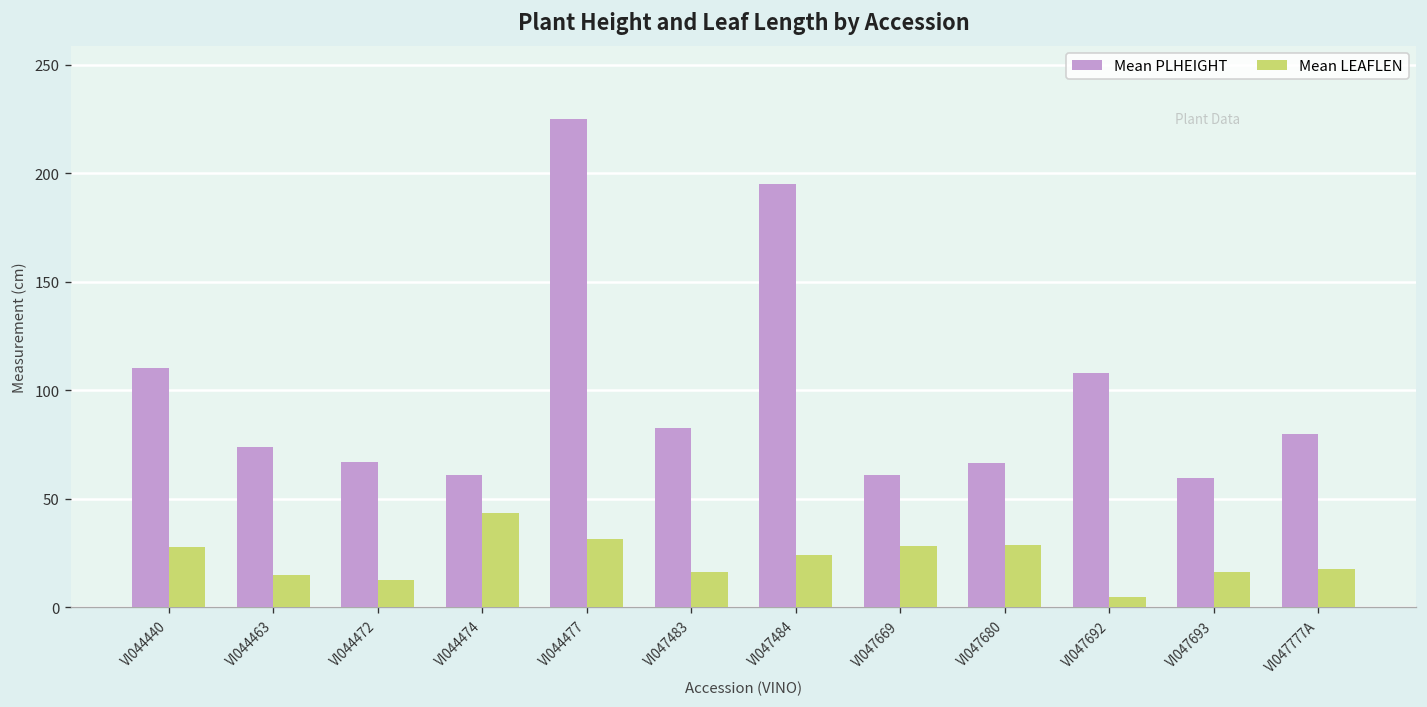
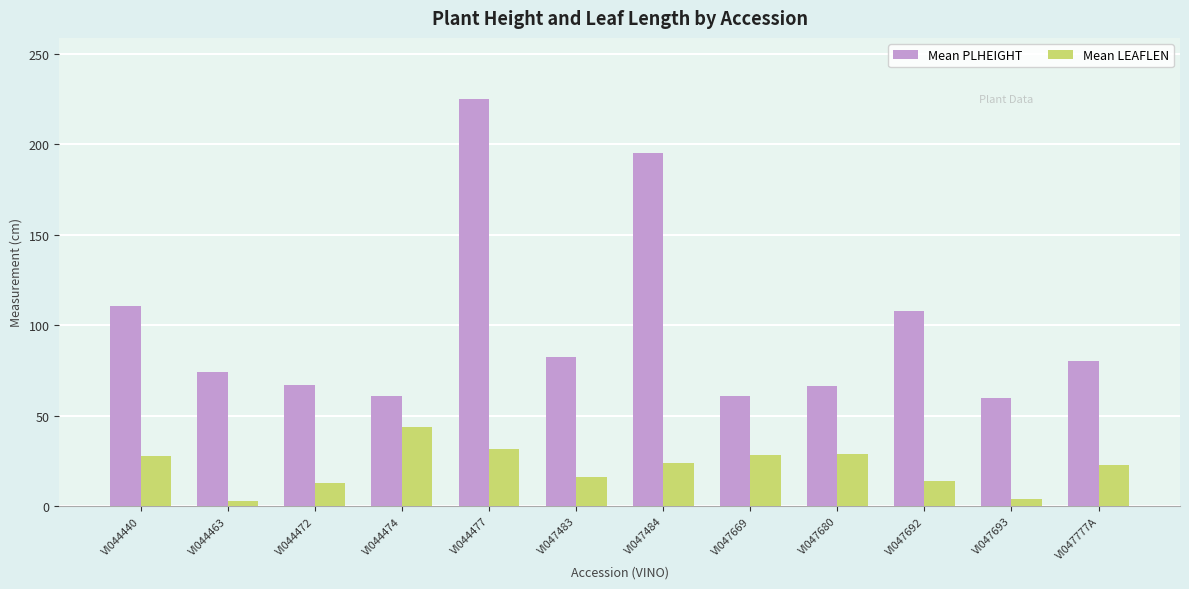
  {
    "Mean PLHEIGHT": {
      "VI044440": 111,
      "VI044463": 74,
      "VI044472": 67,
      "VI044474": 61,
      "VI044477": 225,
      "VI047483": 83,
      "VI047484": 195,
      "VI047669": 61,
      "VI047680": 67,
      "VI047692": 108,
      "VI047693": 60,
      "VI047777A": 80
    },
    "Mean LEAFLEN": {
      "VI044440": 28,
-     "VI044463": 15,
+     "VI044463": 3,
      "VI044472": 13,
      "VI044474": 44,
      "VI044477": 31,
      "VI047483": 16,
      "VI047484": 24,
      "VI047669": 28,
      "VI047680": 29,
-     "VI047692": 5,
-     "VI047693": 17,
-     "VI047777A": 18
+     "VI047692": 14,
+     "VI047693": 4,
+     "VI047777A": 22
    }
  }
